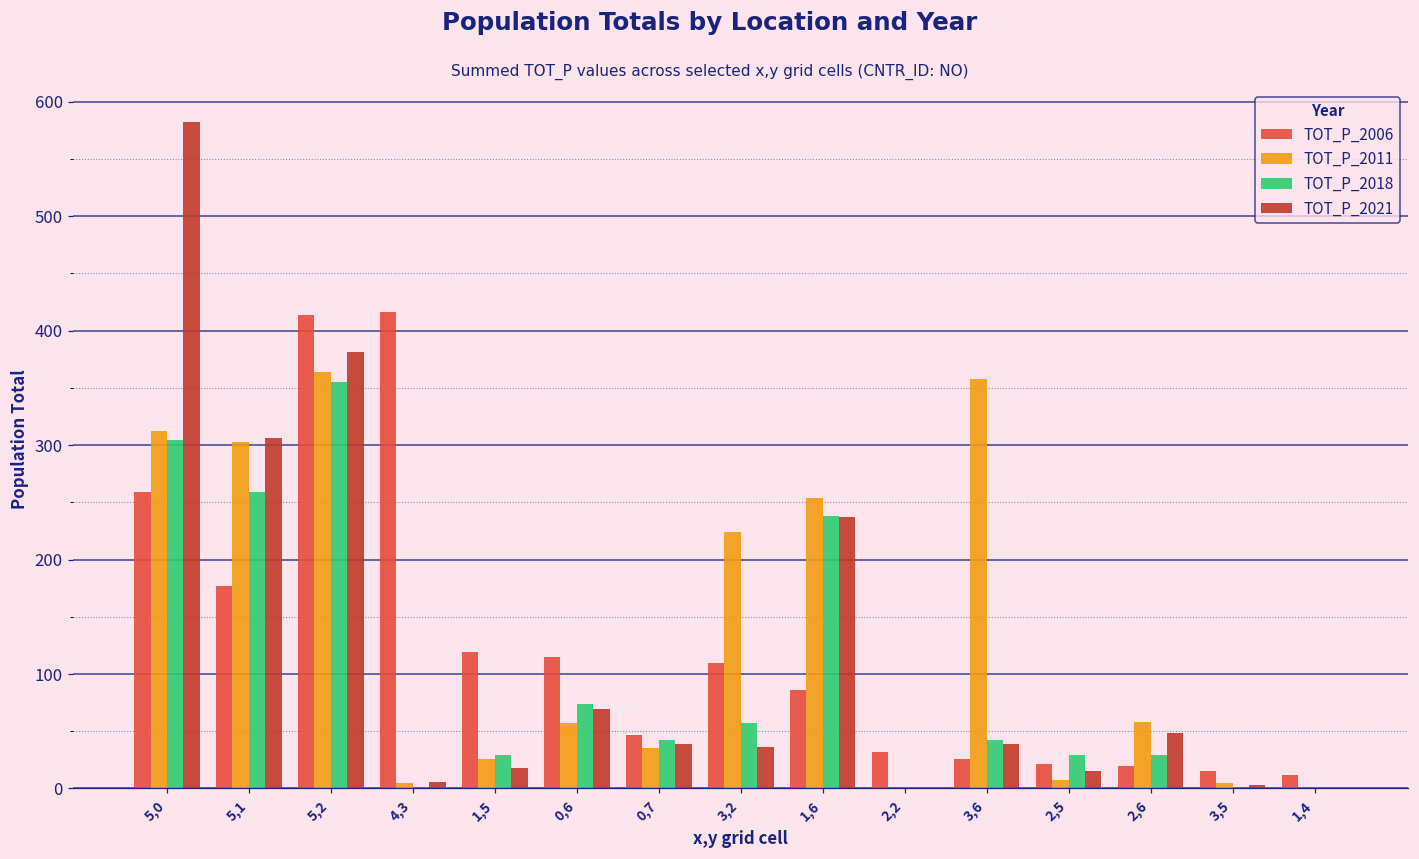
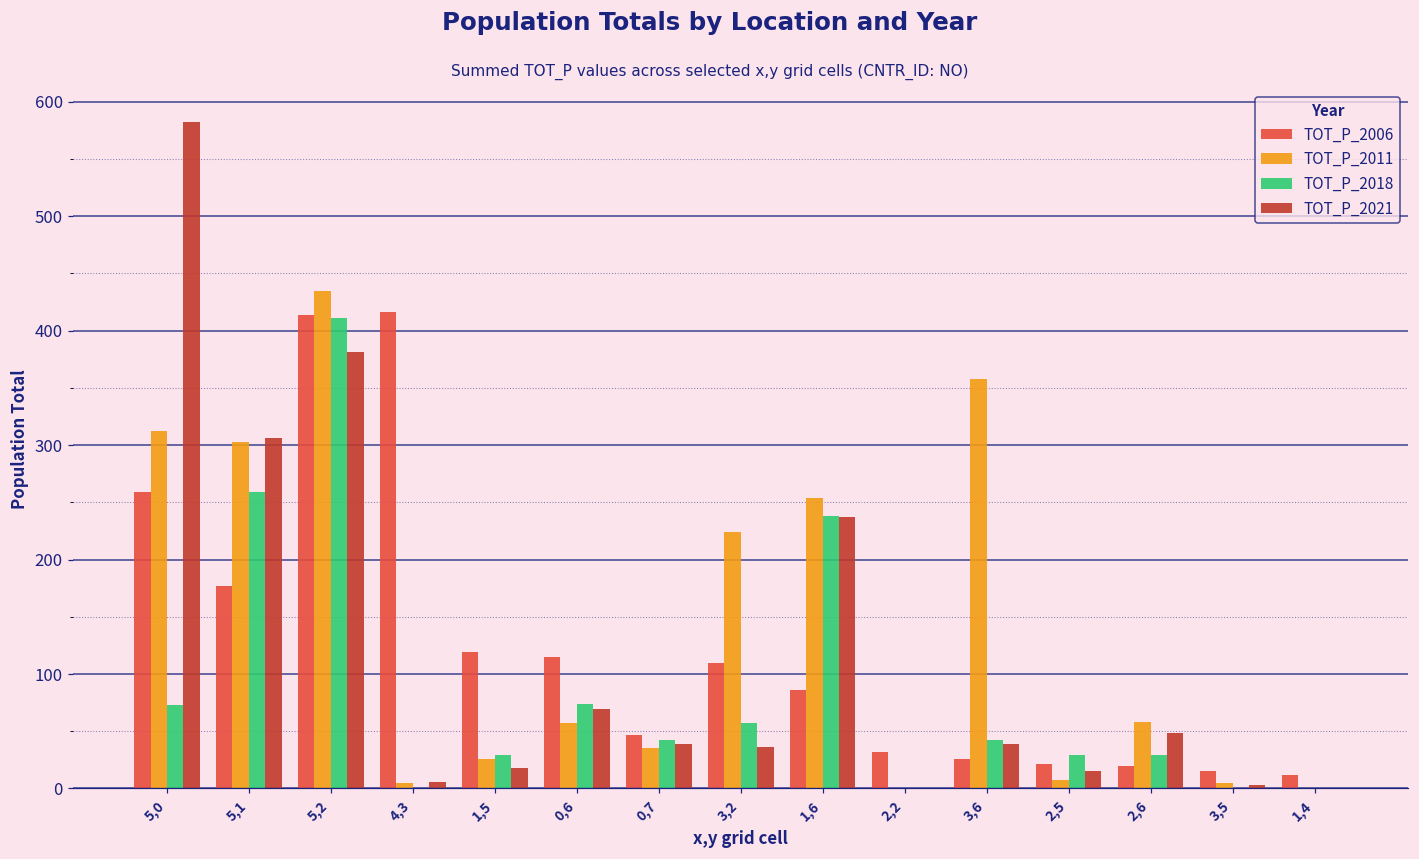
  {
    "TOT_P_2011": {
      "5,0": 312,
      "5,1": 303,
-     "5,2": 364,
+     "5,2": 435,
      "4,3": 5,
      "1,5": 26,
      "0,6": 57,
      "0,7": 35,
      "3,2": 224,
      "1,6": 254,
      "2,2": 0,
      "3,6": 358,
      "2,5": 7,
      "2,6": 58,
      "3,5": 5,
      "1,4": 0
    },
    "TOT_P_2018": {
-     "5,0": 304,
+     "5,0": 73,
      "5,1": 259,
-     "5,2": 355,
+     "5,2": 411,
      "4,3": 0,
      "1,5": 29,
      "0,6": 74,
      "0,7": 42,
      "3,2": 57,
      "1,6": 238,
      "2,2": 0,
      "3,6": 42,
      "2,5": 29,
      "2,6": 29,
      "3,5": 0,
      "1,4": 0
    }
  }
